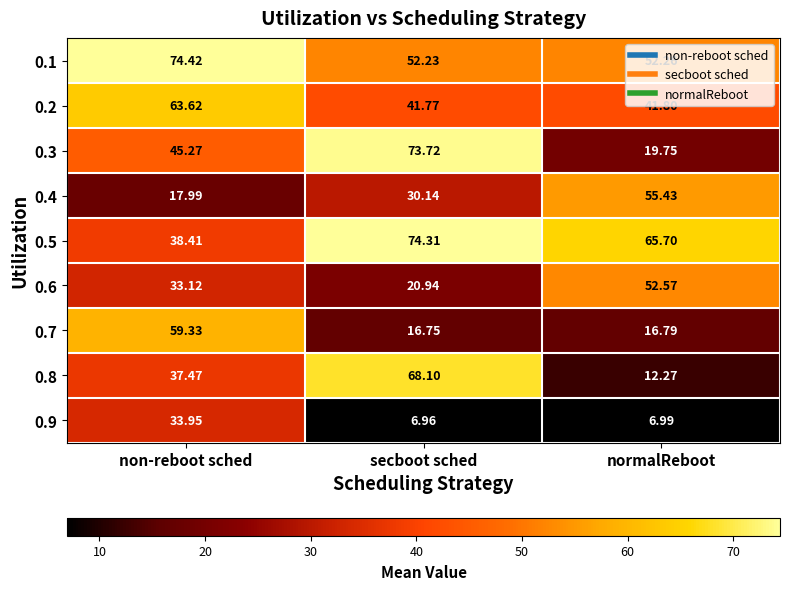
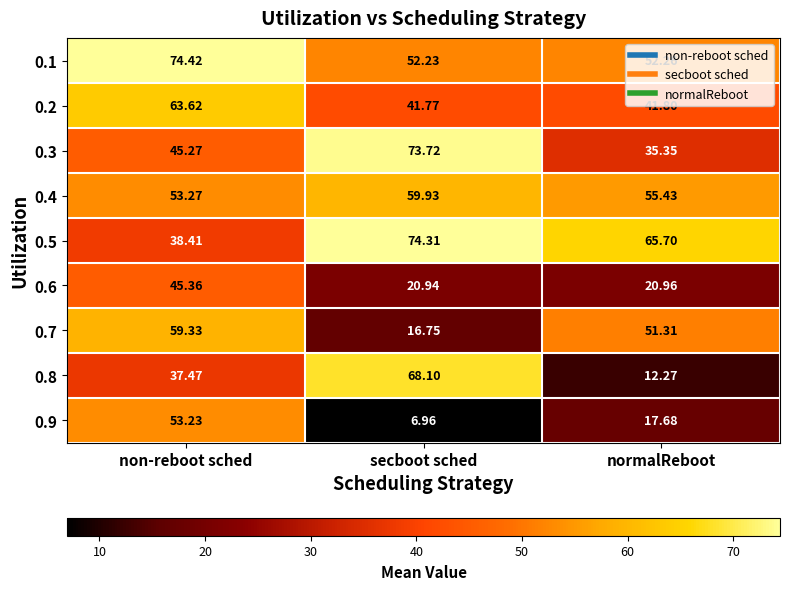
  {
    "0.1": {
      "non-reboot sched": 74.42,
      "secboot sched": 52.23
    },
    "0.2": {
      "non-reboot sched": 63.62,
      "secboot sched": 41.77
    },
    "0.3": {
      "non-reboot sched": 45.27,
      "secboot sched": 73.72,
-     "normalReboot": 19.75
+     "normalReboot": 35.35
    },
    "0.4": {
-     "non-reboot sched": 17.99,
-     "secboot sched": 30.14,
+     "non-reboot sched": 53.27,
+     "secboot sched": 59.93,
      "normalReboot": 55.43
    },
    "0.5": {
      "non-reboot sched": 38.41,
      "secboot sched": 74.31,
      "normalReboot": 65.70
    },
    "0.6": {
-     "non-reboot sched": 33.12,
+     "non-reboot sched": 45.36,
      "secboot sched": 20.94,
-     "normalReboot": 52.57
+     "normalReboot": 20.96
    },
    "0.7": {
      "non-reboot sched": 59.33,
      "secboot sched": 16.75,
-     "normalReboot": 16.79
+     "normalReboot": 51.31
    },
    "0.8": {
      "non-reboot sched": 37.47,
      "secboot sched": 68.10,
      "normalReboot": 12.27
    },
    "0.9": {
-     "non-reboot sched": 33.95,
+     "non-reboot sched": 53.23,
      "secboot sched": 6.96,
-     "normalReboot": 6.99
+     "normalReboot": 17.68
    }
  }
